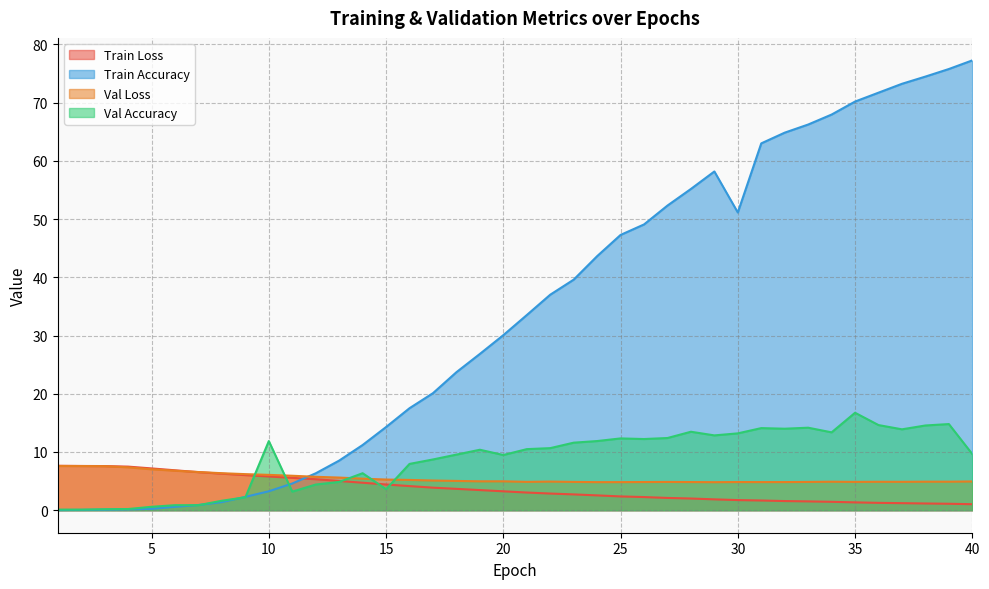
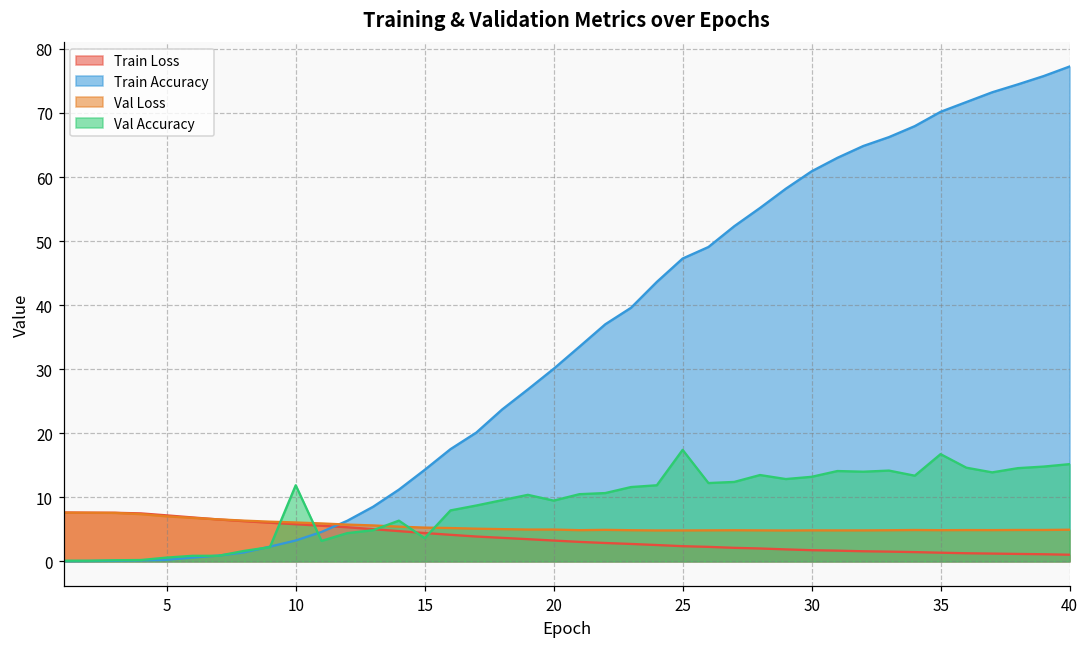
  {
    "Train Accuracy": {
      "10": 3,
      "15": 14,
      "20": 30,
      "25": 47,
-     "30": 51,
+     "30": 61,
      "35": 70,
      "40": 77
    },
    "Val Accuracy": {
      "10": 12,
      "15": 4,
      "20": 9,
-     "25": 12,
+     "25": 17,
      "30": 13,
      "35": 17,
-     "40": 10
+     "40": 15
    }
  }
